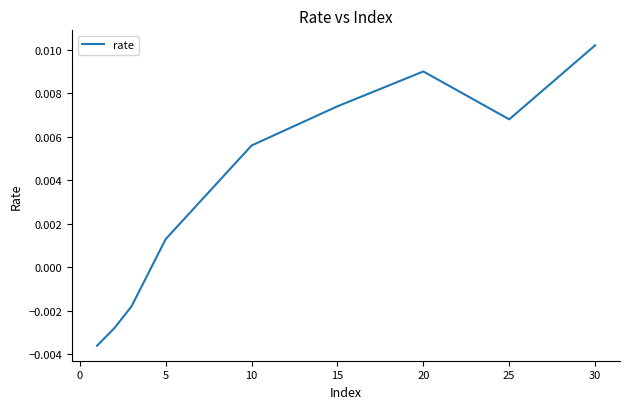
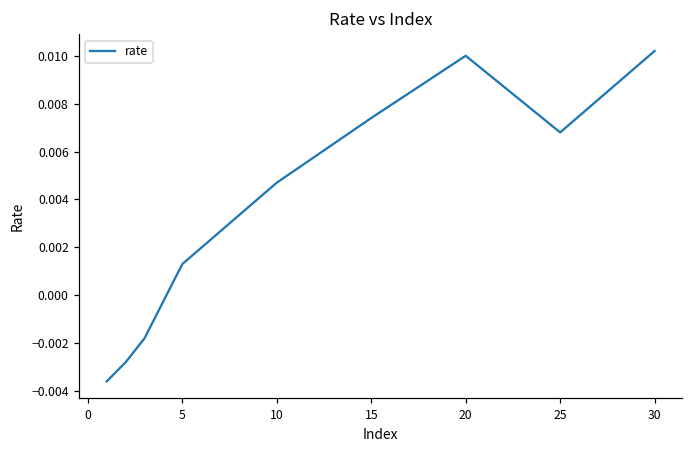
  {
    "5": 0.0013,
-   "10": 0.0056,
+   "10": 0.0047,
    "15": 0.0074,
-   "20": 0.009,
+   "20": 0.010,
    "25": 0.0068,
    "30": 0.0102
  }
